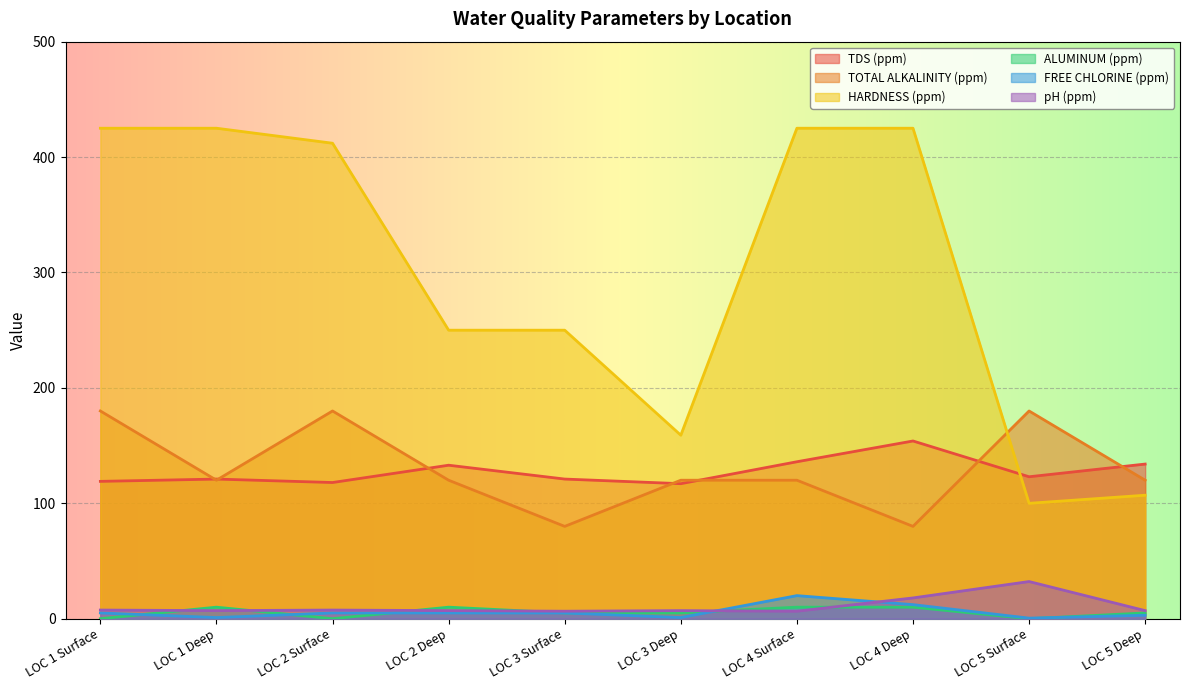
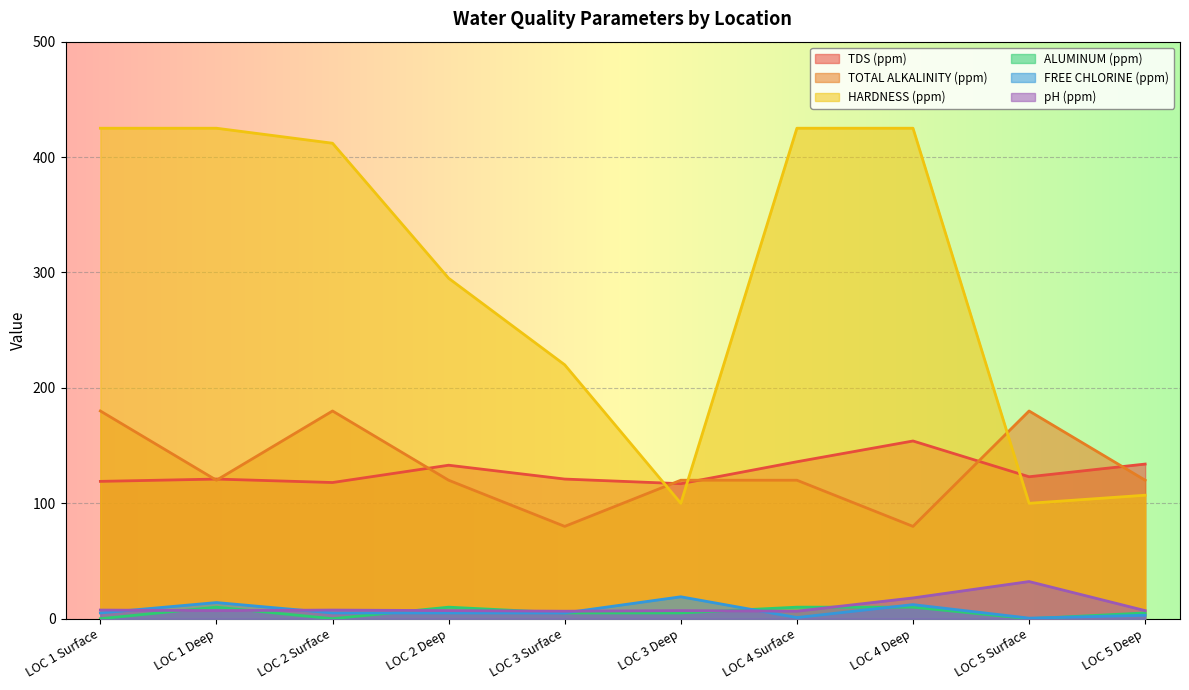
  {
    "HARDNESS (ppm)": {
      "LOC 1 Surface": 425,
      "LOC 1 Deep": 425,
      "LOC 2 Surface": 412,
-     "LOC 2 Deep": 250,
-     "LOC 3 Surface": 250,
-     "LOC 3 Deep": 159,
+     "LOC 2 Deep": 295,
+     "LOC 3 Surface": 220,
+     "LOC 3 Deep": 100,
      "LOC 4 Surface": 425,
      "LOC 4 Deep": 425,
      "LOC 5 Surface": 100,
      "LOC 5 Deep": 107
    },
    "ALUMINUM (ppm)": {
      "LOC 1 Surface": 0,
      "LOC 1 Deep": 10,
      "LOC 2 Surface": 0,
      "LOC 2 Deep": 10,
      "LOC 4 Surface": 10,
      "LOC 4 Deep": 10
    },
    "FREE CHLORINE (ppm)": {
      "LOC 1 Surface": 5,
-     "LOC 1 Deep": 1,
+     "LOC 1 Deep": 14,
      "LOC 2 Surface": 5,
-     "LOC 3 Deep": 1,
-     "LOC 4 Surface": 20,
+     "LOC 3 Deep": 19,
+     "LOC 4 Surface": 1,
      "LOC 4 Deep": 12
    },
    "pH (ppm)": {
      "LOC 1 Surface": 8,
      "LOC 1 Deep": 7,
      "LOC 2 Surface": 8,
      "LOC 4 Surface": 7,
      "LOC 4 Deep": 18,
      "LOC 5 Surface": 32
    }
  }
